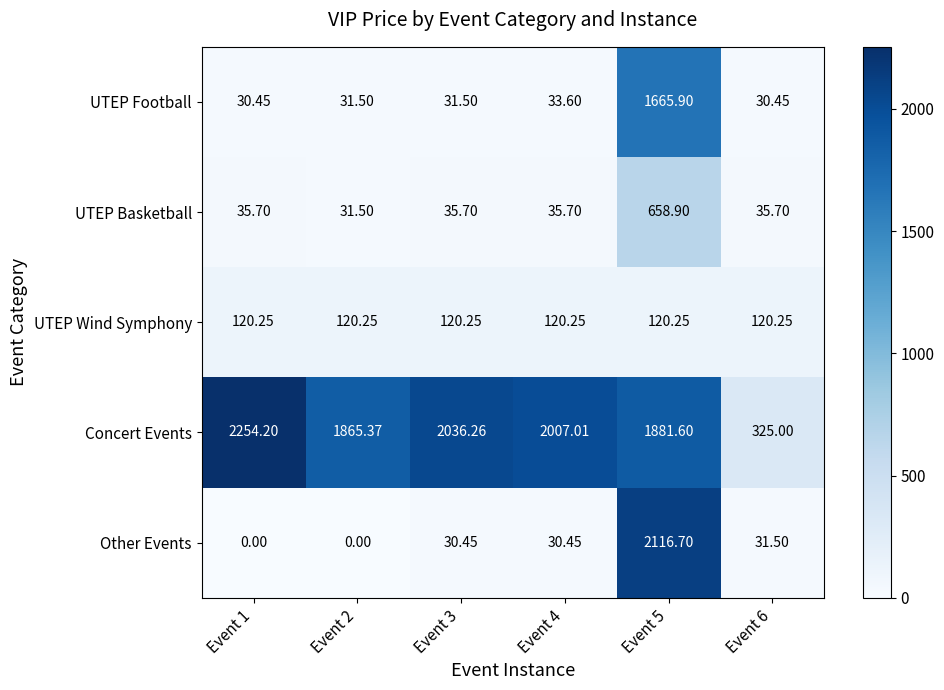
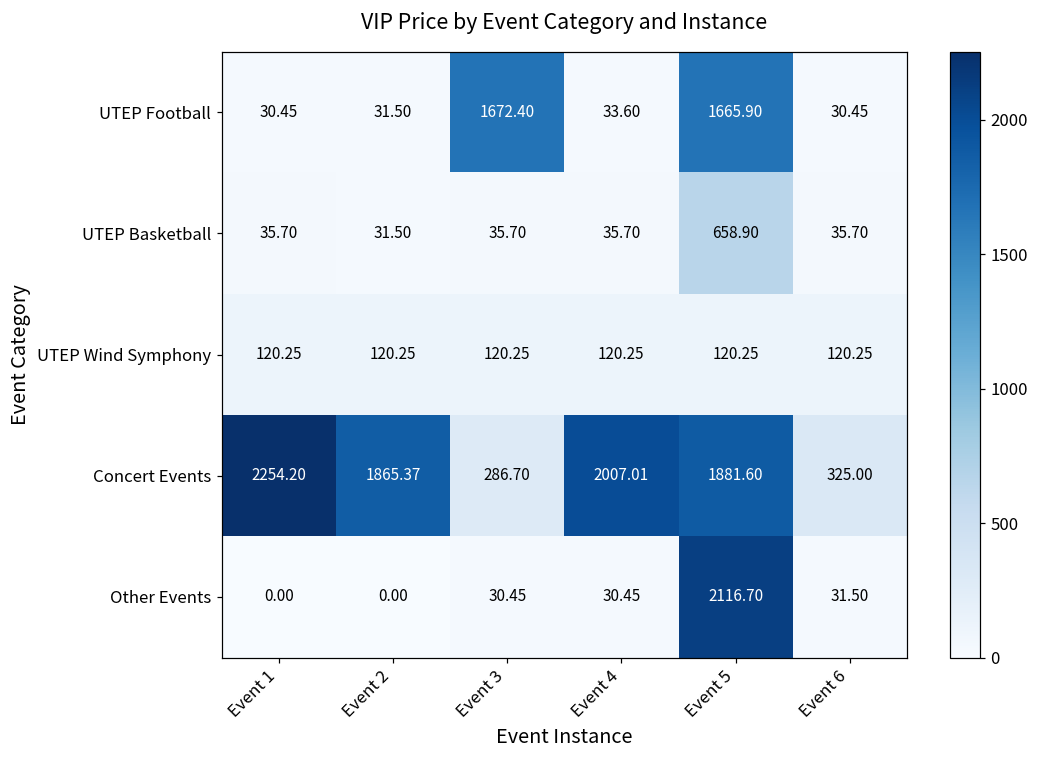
  {
    "UTEP Football": {
      "Event 1": 30.45,
      "Event 2": 31.50,
-     "Event 3": 31.50,
+     "Event 3": 1672.40,
      "Event 4": 33.60,
      "Event 5": 1665.90,
      "Event 6": 30.45
    },
    "UTEP Basketball": {
      "Event 1": 35.70,
      "Event 2": 31.50,
      "Event 3": 35.70,
      "Event 4": 35.70,
      "Event 5": 658.90,
      "Event 6": 35.70
    },
    "UTEP Wind Symphony": {
      "Event 1": 120.25,
      "Event 2": 120.25,
      "Event 3": 120.25,
      "Event 4": 120.25,
      "Event 5": 120.25,
      "Event 6": 120.25
    },
    "Concert Events": {
      "Event 1": 2254.20,
      "Event 2": 1865.37,
-     "Event 3": 2036.26,
+     "Event 3": 286.70,
      "Event 4": 2007.01,
      "Event 5": 1881.60,
      "Event 6": 325.00
    },
    "Other Events": {
      "Event 1": 0.00,
      "Event 2": 0.00,
      "Event 3": 30.45,
      "Event 4": 30.45,
      "Event 5": 2116.70,
      "Event 6": 31.50
    }
  }
